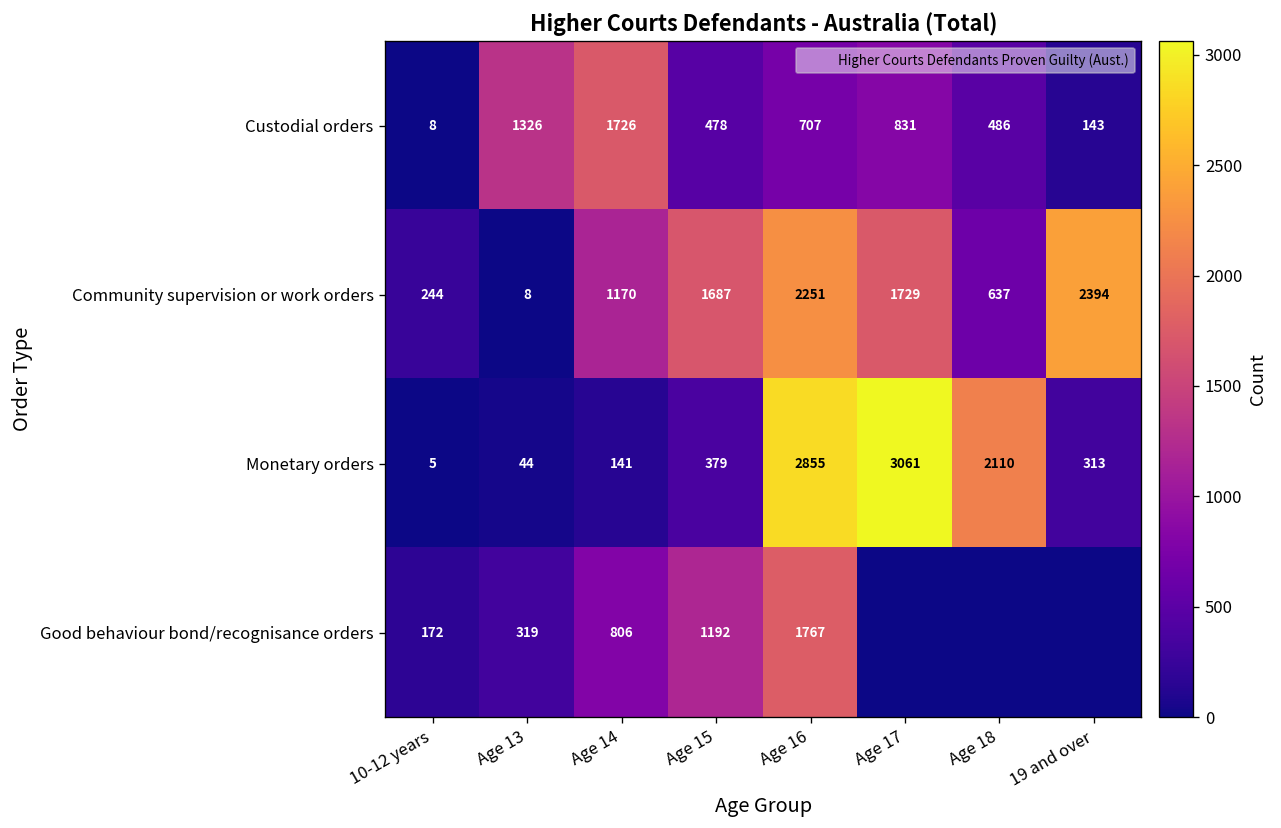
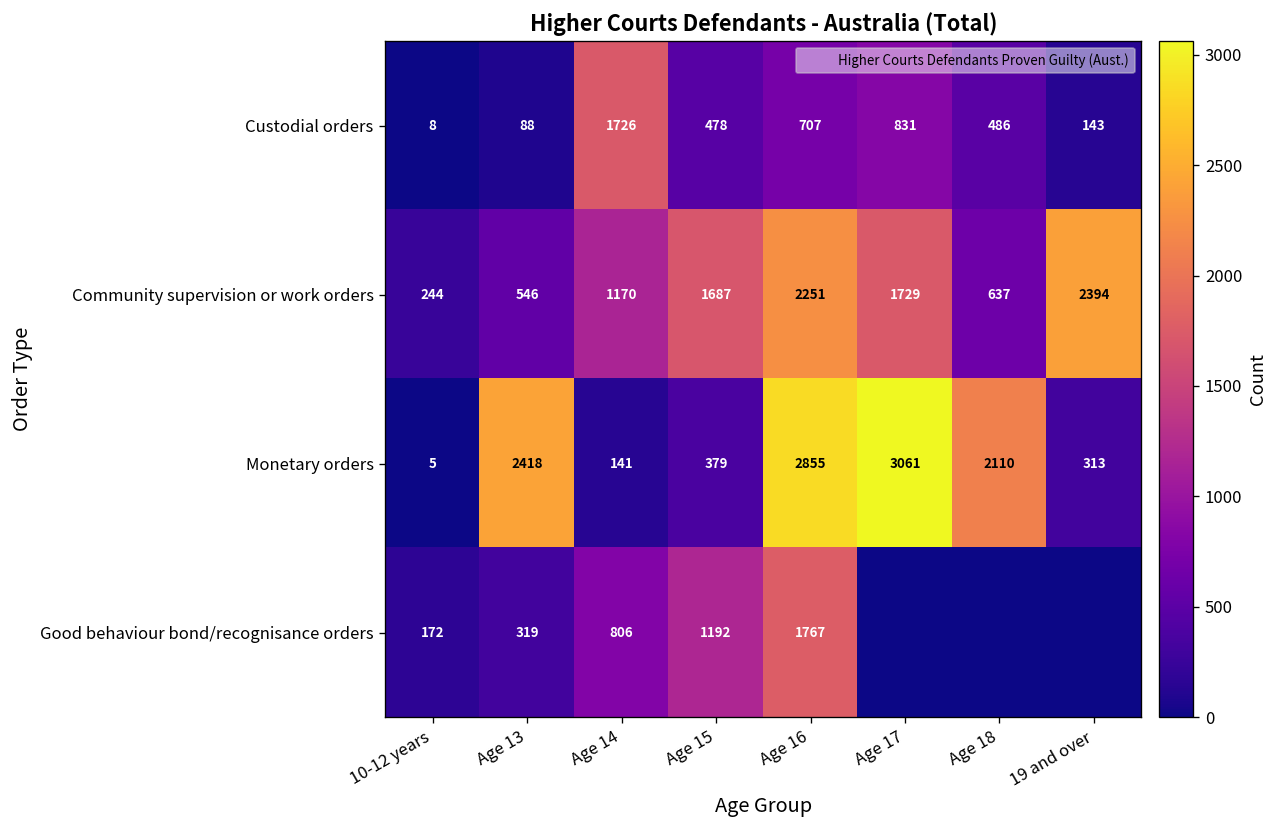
  {
    "Custodial orders": {
      "10-12 years": 8,
-     "Age 13": 1326,
+     "Age 13": 88,
      "Age 14": 1726,
      "Age 15": 478,
      "Age 16": 707,
      "Age 17": 831,
      "Age 18": 486,
      "19 and over": 143
    },
    "Community supervision or work orders": {
      "10-12 years": 244,
-     "Age 13": 8,
+     "Age 13": 546,
      "Age 14": 1170,
      "Age 15": 1687,
      "Age 16": 2251,
      "Age 17": 1729,
      "Age 18": 637,
      "19 and over": 2394
    },
    "Monetary orders": {
      "10-12 years": 5,
-     "Age 13": 44,
+     "Age 13": 2418,
      "Age 14": 141,
      "Age 15": 379,
      "Age 16": 2855,
      "Age 17": 3061,
      "Age 18": 2110,
      "19 and over": 313
    },
    "Good behaviour bond/recognisance orders": {
      "10-12 years": 172,
      "Age 13": 319,
      "Age 14": 806,
      "Age 15": 1192,
      "Age 16": 1767
    }
  }
